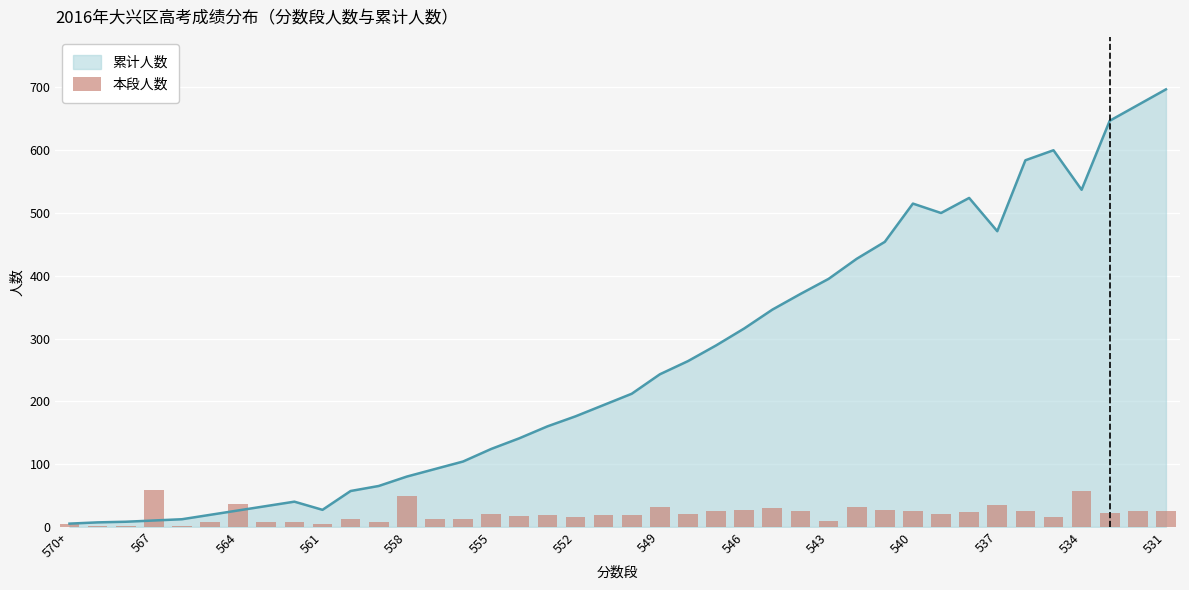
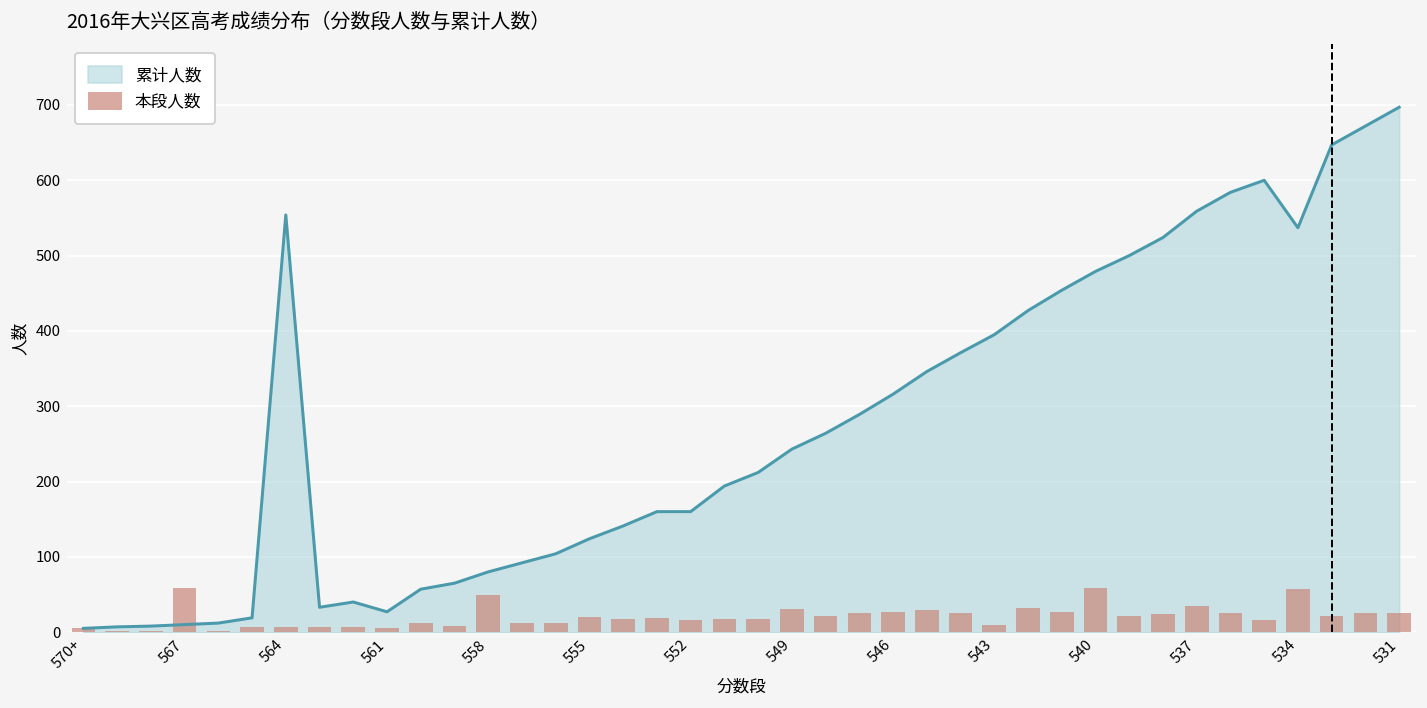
  {
    "累计人数": {
      "570+": 10,
      "567": 10,
-     "564": 30,
+     "564": 550,
      "561": 30,
      "558": 80,
      "555": 120,
-     "552": 180,
+     "552": 160,
      "549": 240,
      "546": 320,
      "543": 400,
-     "540": 520,
-     "537": 470,
+     "540": 480,
+     "537": 560,
      "534": 540,
      "531": 700
    },
    "本段人数": {
      "570+": 10,
      "567": 60,
-     "564": 40,
+     "564": 10,
      "561": 10,
      "558": 50,
      "555": 20,
      "552": 20,
      "549": 30,
      "546": 30,
      "543": 10,
-     "540": 30,
+     "540": 60,
      "537": 40,
      "534": 60,
      "531": 30
    }
  }
